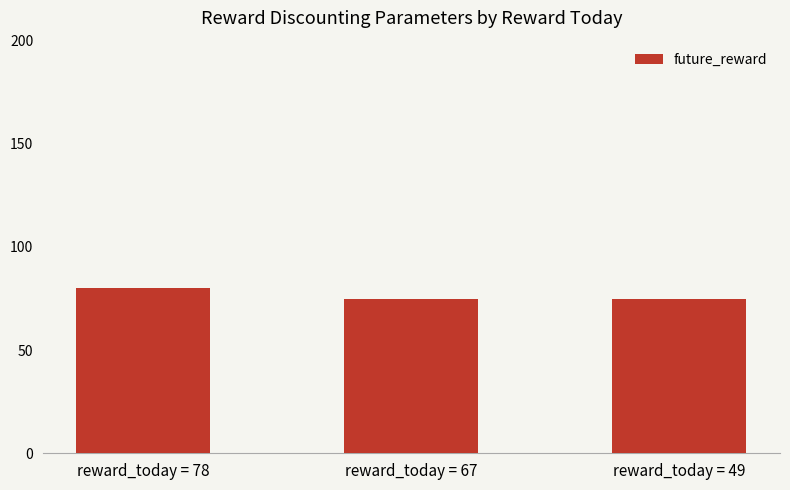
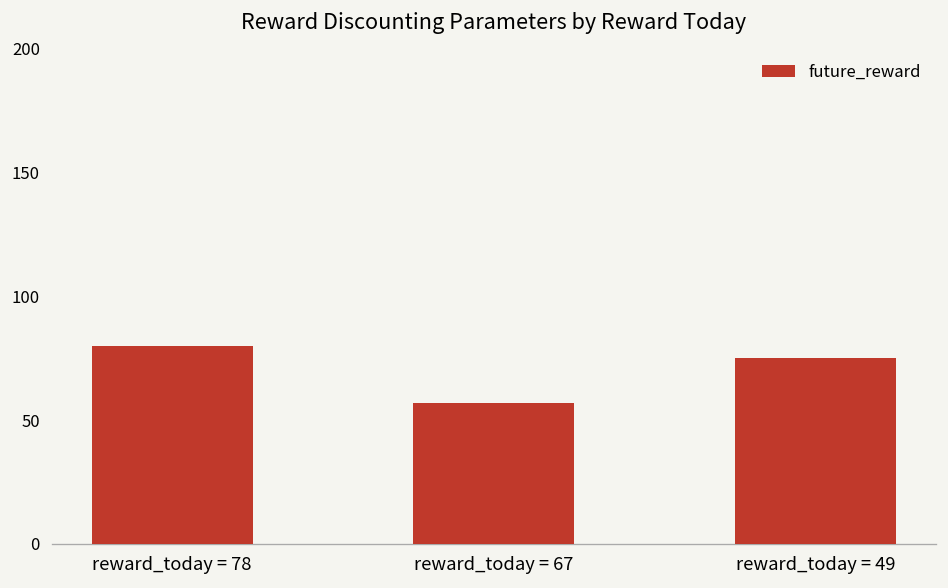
  {
    "reward_today = 78": 80,
-   "reward_today = 67": 75,
+   "reward_today = 67": 57,
    "reward_today = 49": 75
  }
